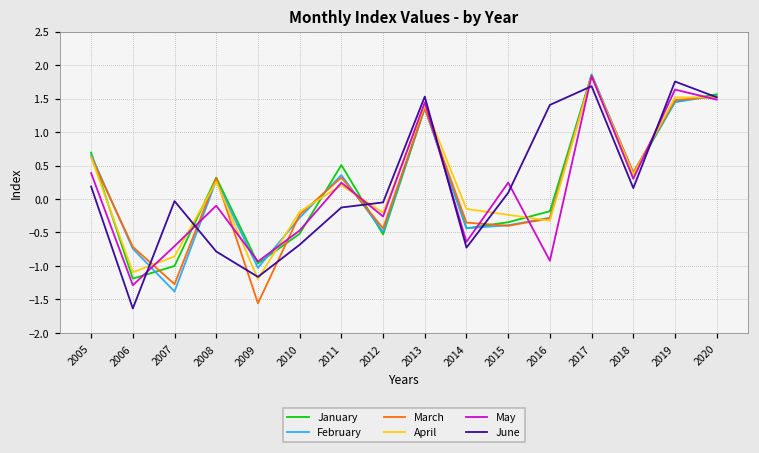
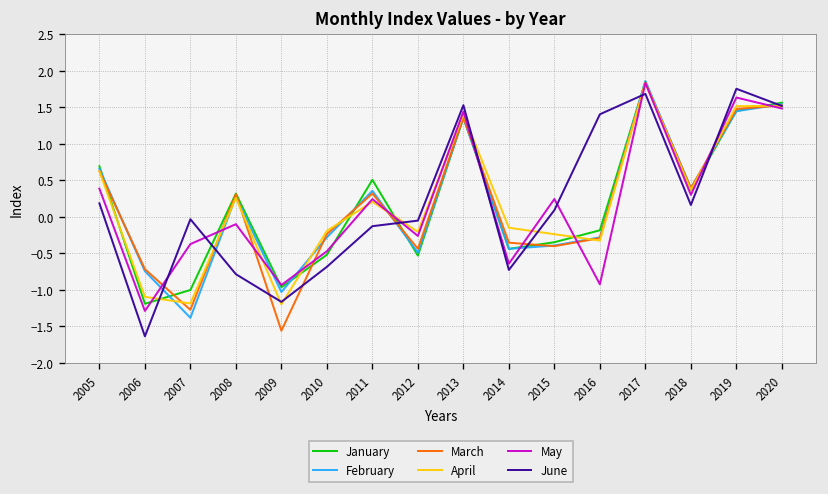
  {
    "January": {
      "2006": -1.2,
      "2007": -1.0,
      "2010": -0.5,
      "2011": 0.5,
      "2015": -0.3,
      "2016": -0.2
    },
    "February": {
      "2007": -1.4,
      "2009": -1.0,
      "2010": -0.3
    },
    "March": {
      "2007": -1.3,
      "2009": -1.6,
      "2010": -0.2,
      "2012": -0.4,
      "2014": -0.4
    },
    "April": {
      "2006": -1.1,
-     "2007": -0.9,
+     "2007": -1.2,
      "2010": -0.2,
      "2012": -0.2,
      "2013": 1.4,
      "2014": -0.1,
      "2015": -0.2
    },
    "May": {
      "2005": 0.4,
      "2006": -1.3,
-     "2007": -0.7,
+     "2007": -0.4,
      "2008": -0.1,
      "2010": -0.5,
      "2012": -0.3,
      "2013": 1.4,
      "2014": -0.6,
      "2015": 0.2,
      "2016": -0.9,
      "2018": 0.3,
      "2019": 1.6
    },
    "June": {
      "2005": 0.2,
      "2006": -1.6,
      "2007": 0.0,
      "2008": -0.8,
      "2010": -0.7,
      "2011": -0.1,
      "2012": -0.1,
      "2013": 1.5,
      "2014": -0.7,
      "2015": 0.1,
      "2016": 1.4,
      "2017": 1.7,
      "2018": 0.2,
      "2019": 1.8
    }
  }
